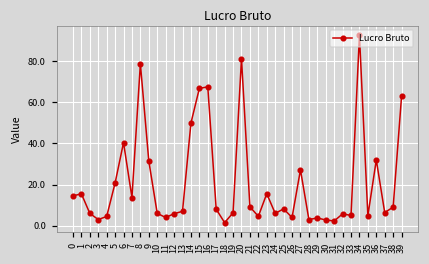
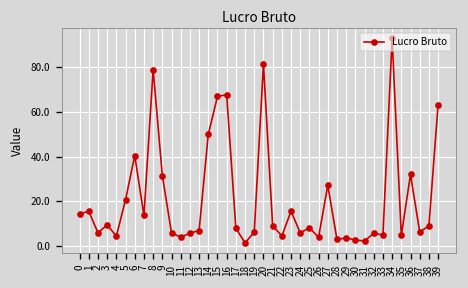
  {
    "0": 15,
    "1": 16,
    "2": 6,
-   "3": 3,
+   "3": 10,
    "4": 5,
    "5": 21,
    "6": 40,
    "7": 14,
    "8": 79,
    "9": 31,
    "10": 6,
    "11": 4,
    "12": 6,
    "13": 7,
    "14": 50,
    "15": 67,
    "16": 68,
    "17": 8,
    "18": 2,
    "19": 6,
    "20": 81,
    "21": 9,
    "22": 5,
    "23": 16,
    "24": 6,
    "25": 8,
    "26": 4,
    "27": 27,
    "28": 3,
    "29": 4,
    "30": 3,
    "31": 2,
    "32": 6,
    "33": 5,
    "35": 5,
    "36": 32,
    "37": 6,
    "38": 9,
    "39": 63
  }
